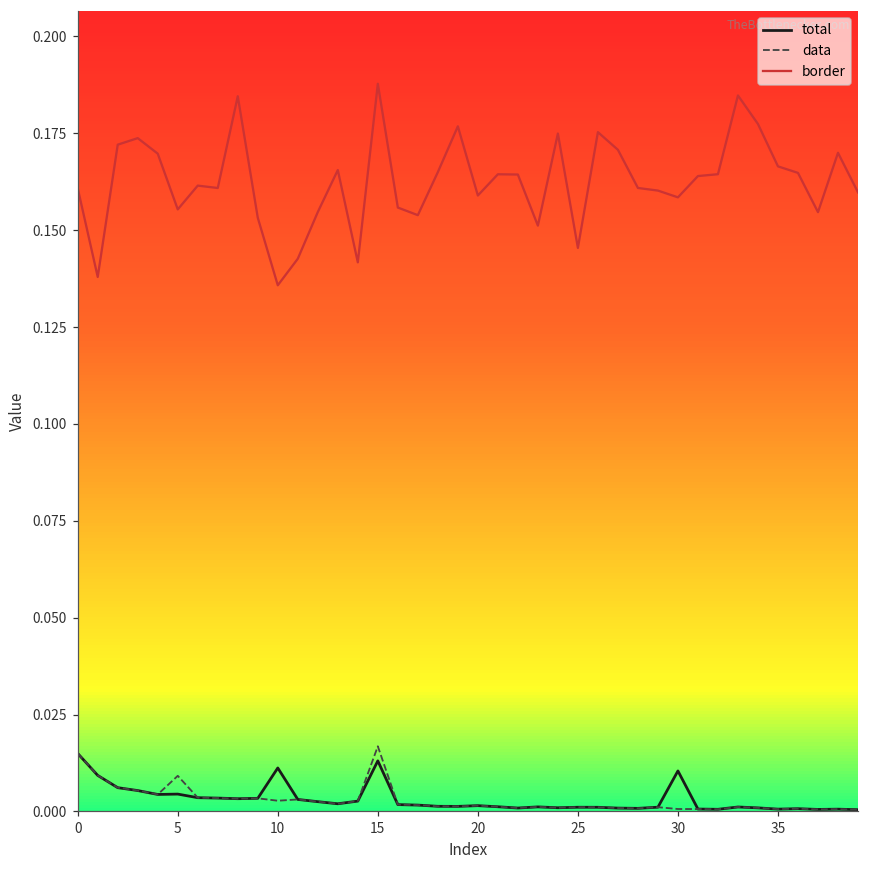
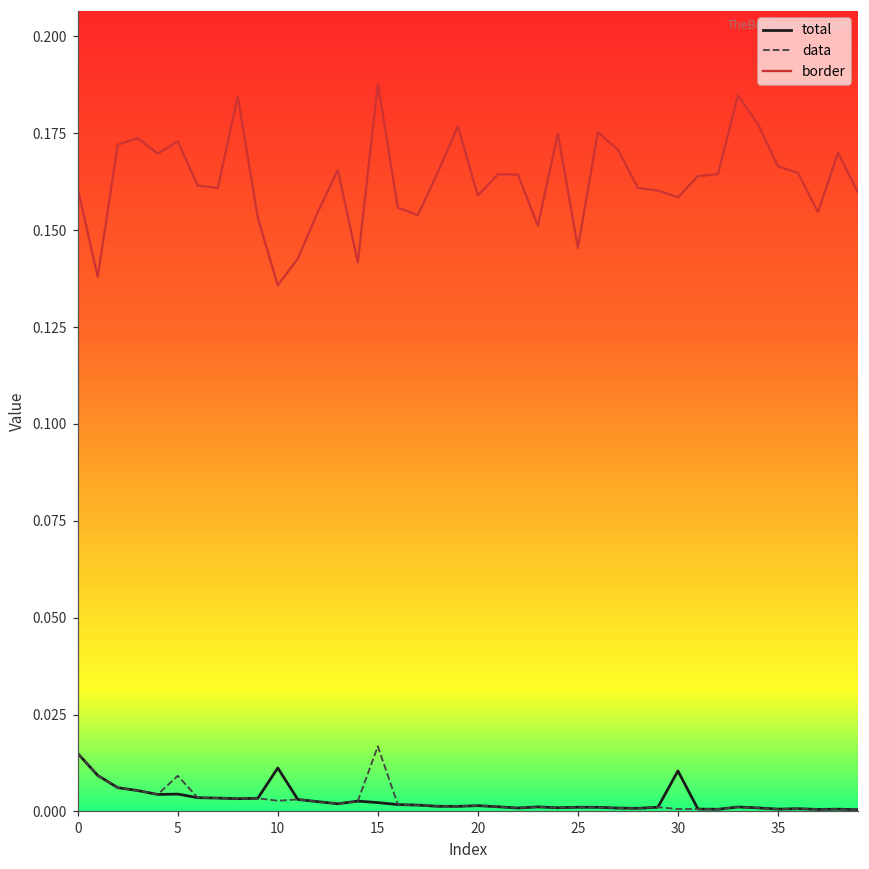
  {
    "total": {
      "5": 0.004,
      "10": 0.011,
-     "15": 0.013,
+     "15": 0.002,
      "30": 0.010
    },
    "data": {
      "5": 0.009,
      "10": 0.003,
      "15": 0.017,
      "30": 0.001
    },
    "border": {
-     "5": 0.155,
+     "5": 0.173,
      "10": 0.136,
      "15": 0.188,
      "20": 0.159,
      "25": 0.145,
      "30": 0.158,
      "35": 0.166
    }
  }
